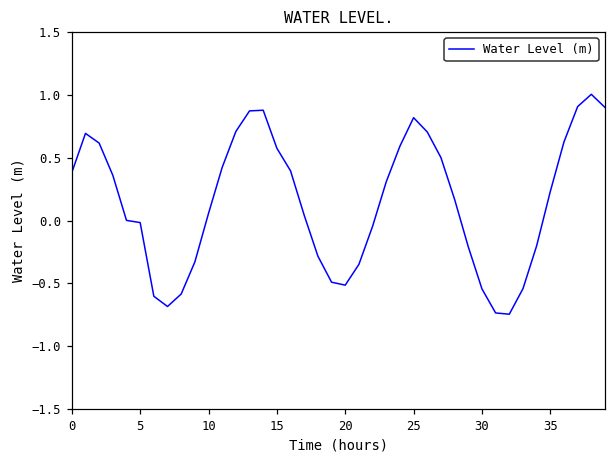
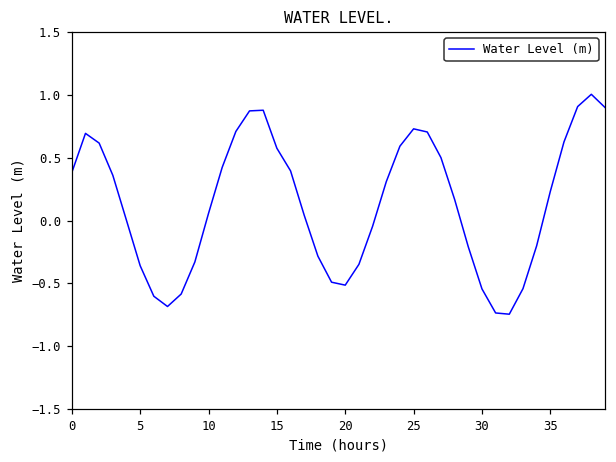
  {
    "0": 0.38,
-   "5": -0.02,
+   "5": -0.36,
    "10": 0.06,
    "15": 0.58,
    "20": -0.51,
-   "25": 0.82,
+   "25": 0.73,
    "30": -0.54,
    "35": 0.23
  }
